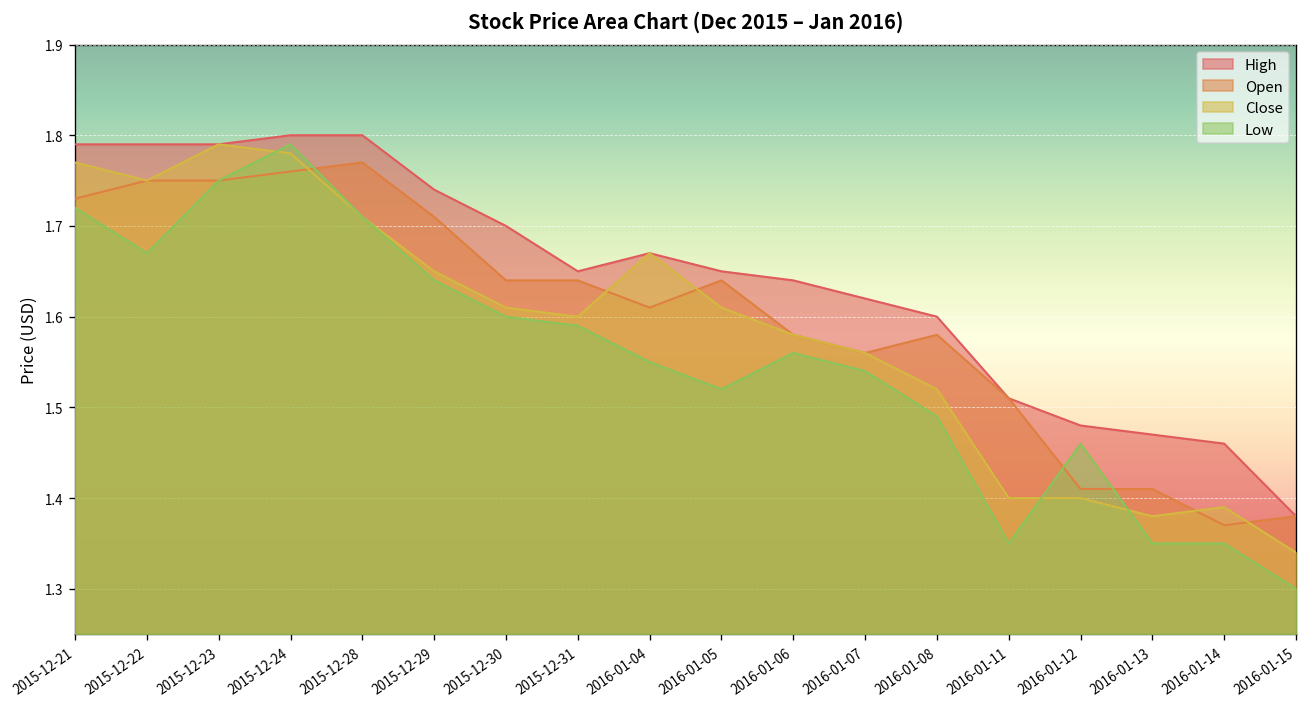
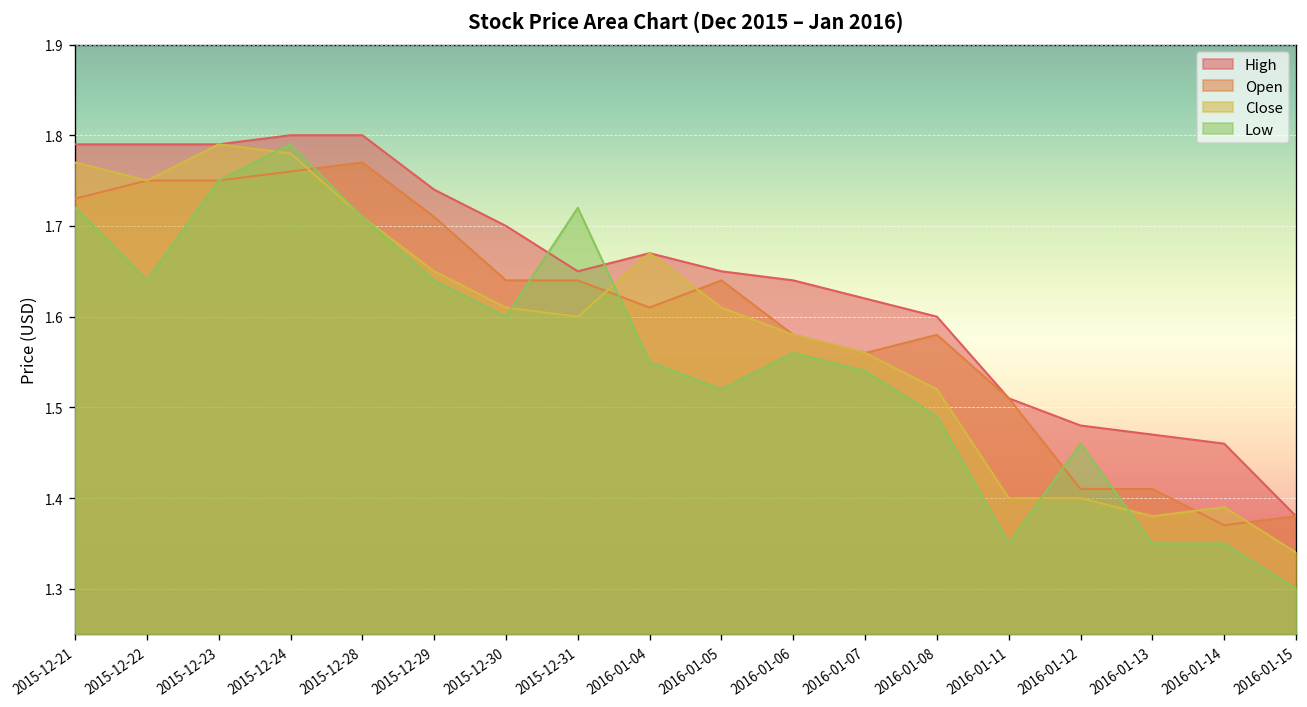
  {
    "Low": {
      "2015-12-21": 1.72,
-     "2015-12-22": 1.67,
+     "2015-12-22": 1.64,
      "2015-12-24": 1.79,
      "2015-12-29": 1.64,
      "2015-12-30": 1.60,
-     "2015-12-31": 1.59,
+     "2015-12-31": 1.72,
      "2016-01-04": 1.55,
      "2016-01-05": 1.52,
      "2016-01-06": 1.56,
      "2016-01-07": 1.54,
      "2016-01-08": 1.49,
      "2016-01-11": 1.35,
      "2016-01-12": 1.46,
      "2016-01-13": 1.35,
      "2016-01-14": 1.35,
      "2016-01-15": 1.30
    }
  }
